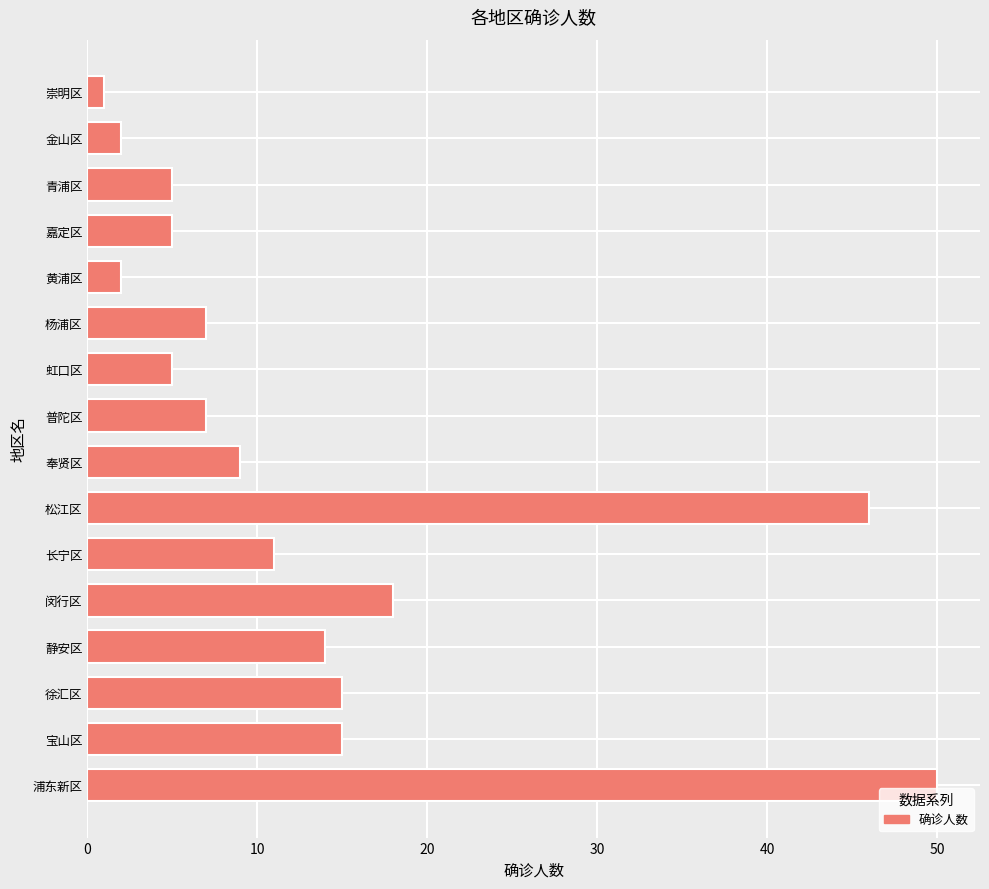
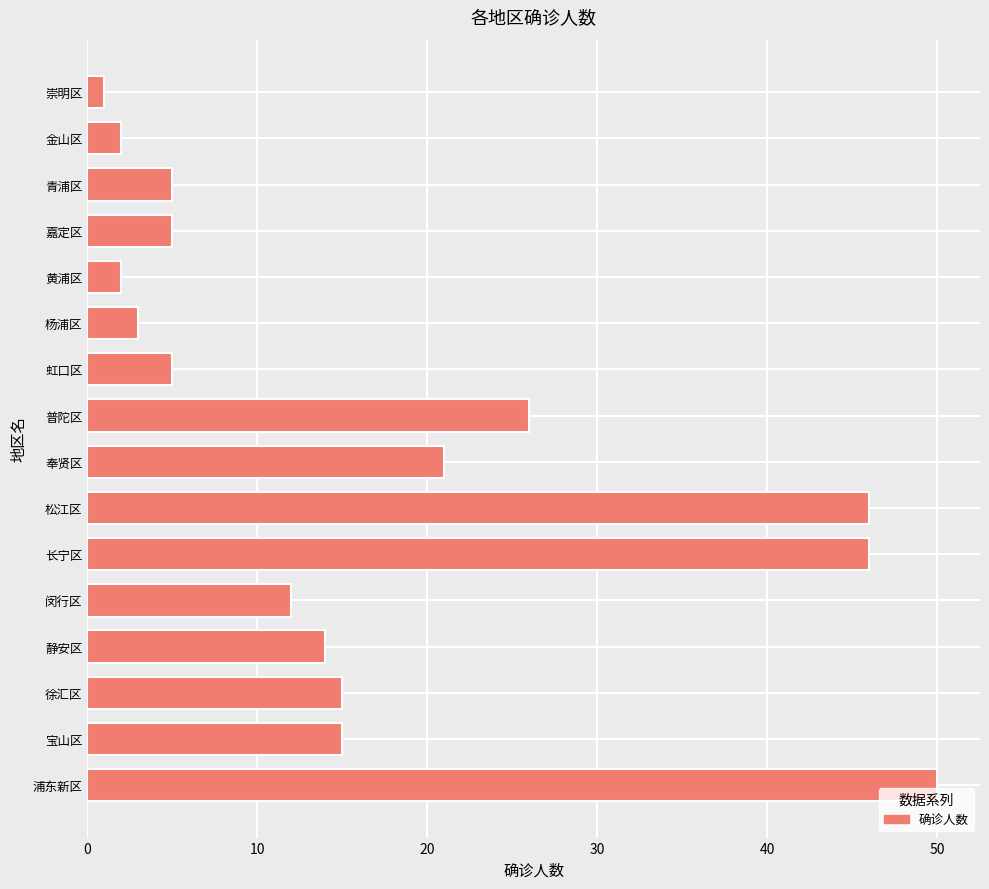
  {
    "崇明区": 1,
    "金山区": 2,
    "青浦区": 5,
    "嘉定区": 5,
    "黄浦区": 2,
-   "杨浦区": 7,
+   "杨浦区": 3,
    "虹口区": 5,
-   "普陀区": 7,
-   "奉贤区": 9,
+   "普陀区": 26,
+   "奉贤区": 21,
    "松江区": 46,
-   "长宁区": 11,
-   "闵行区": 18,
+   "长宁区": 46,
+   "闵行区": 12,
    "静安区": 14,
    "徐汇区": 15,
    "宝山区": 15,
    "浦东新区": 50
  }
